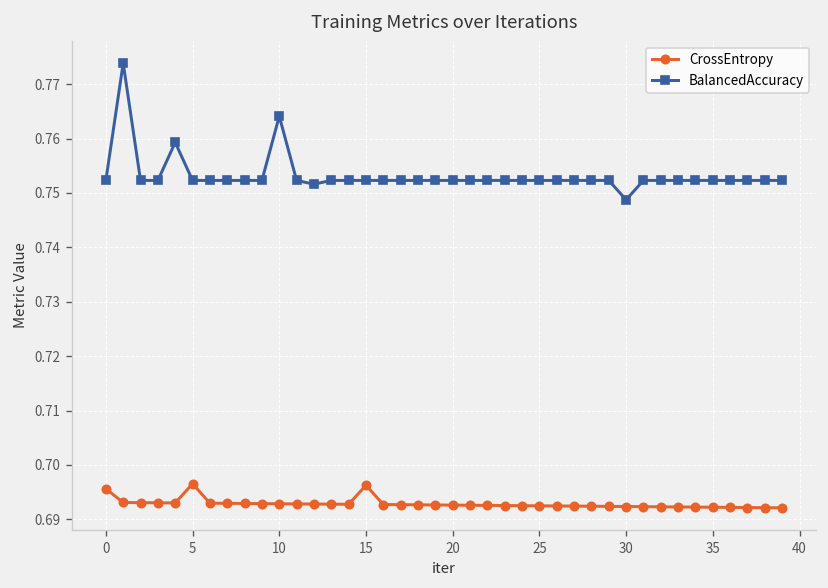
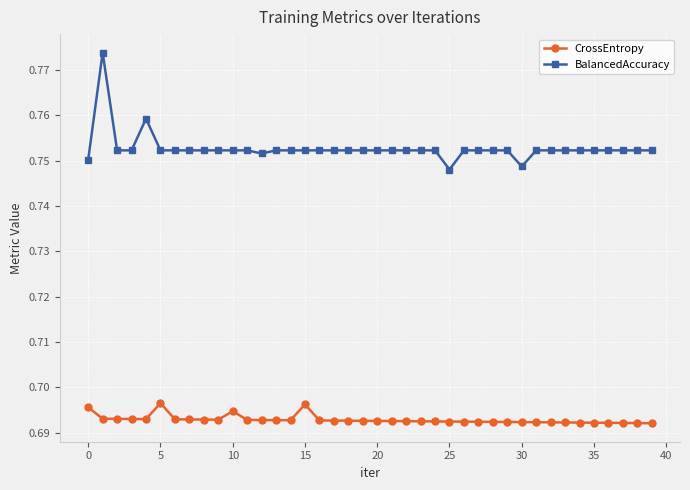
  {
    "CrossEntropy": {
      "0": 0.696,
      "5": 0.697,
-     "10": 0.693,
+     "10": 0.695,
      "15": 0.696,
      "20": 0.693,
      "25": 0.692,
      "30": 0.692,
      "35": 0.692
    },
    "BalancedAccuracy": {
-     "0": 0.752,
+     "0": 0.750,
      "5": 0.752,
-     "10": 0.764,
+     "10": 0.752,
      "15": 0.752,
      "20": 0.752,
-     "25": 0.752,
+     "25": 0.748,
      "30": 0.749,
      "35": 0.752
    }
  }
